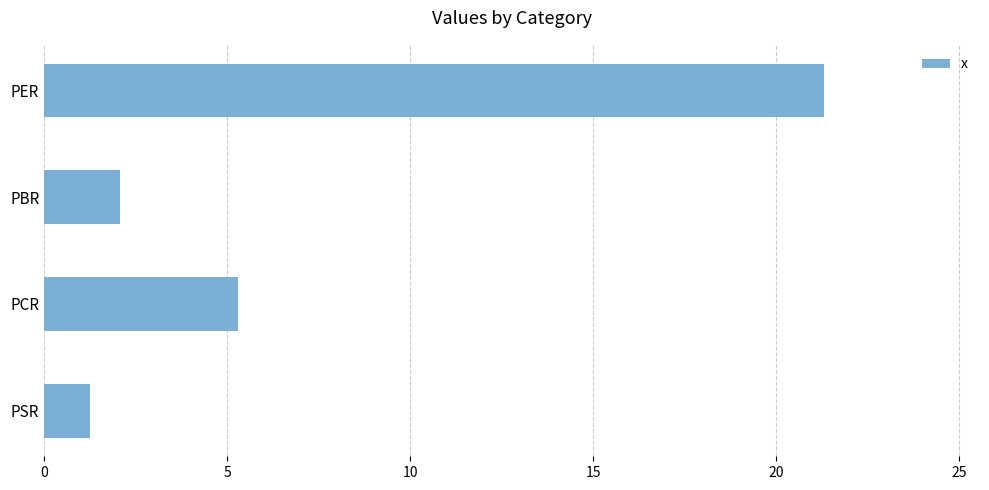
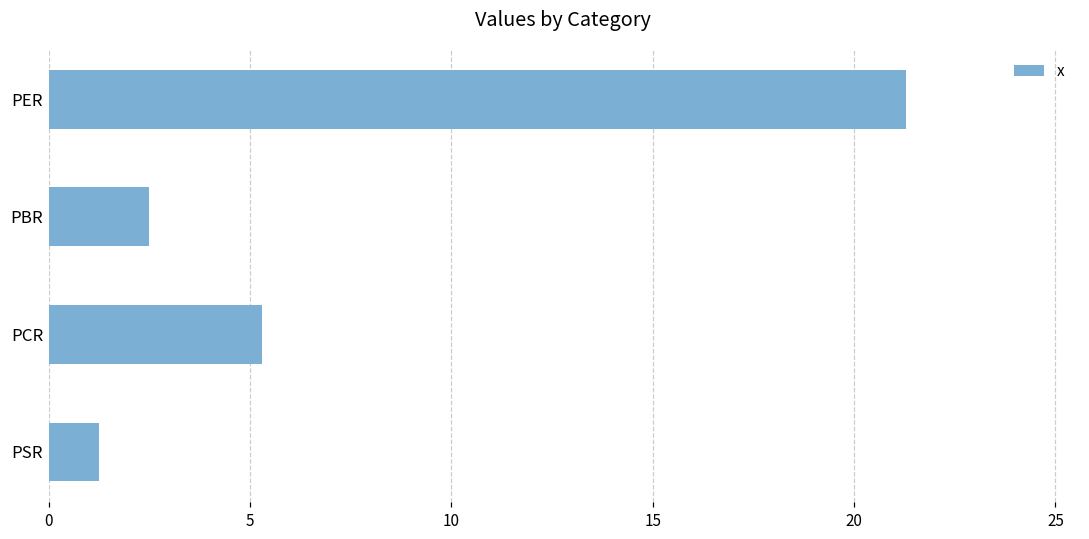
  {
    "PER": 21.3,
-   "PBR": 2.1,
+   "PBR": 2.5,
    "PCR": 5.3,
    "PSR": 1.2
  }
